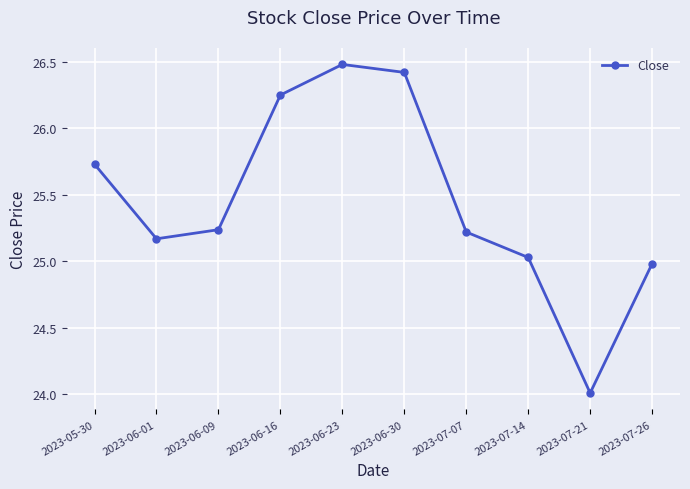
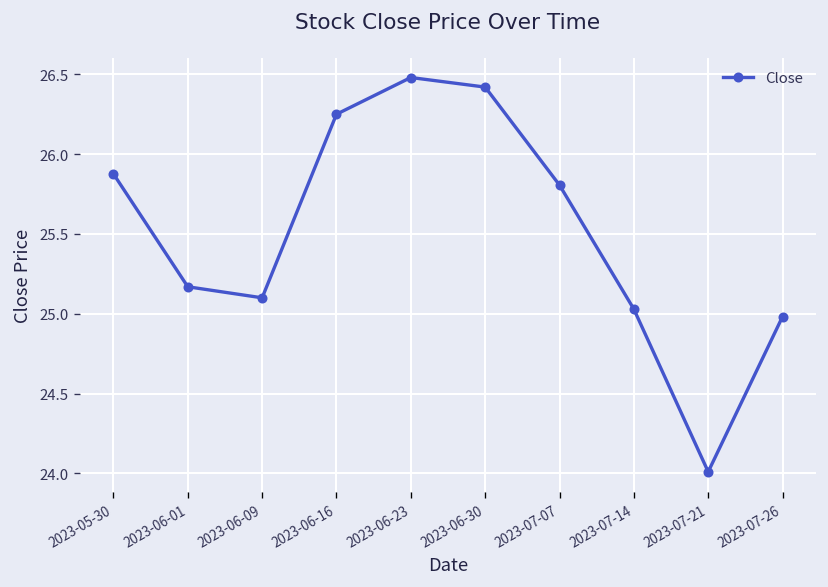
  {
-   "2023-05-30": 25.73,
+   "2023-05-30": 25.88,
    "2023-06-01": 25.17,
-   "2023-06-09": 25.24,
+   "2023-06-09": 25.10,
    "2023-06-16": 26.25,
    "2023-06-23": 26.48,
    "2023-06-30": 26.42,
-   "2023-07-07": 25.22,
+   "2023-07-07": 25.81,
    "2023-07-14": 25.03,
    "2023-07-21": 24.01,
    "2023-07-26": 24.98
  }
